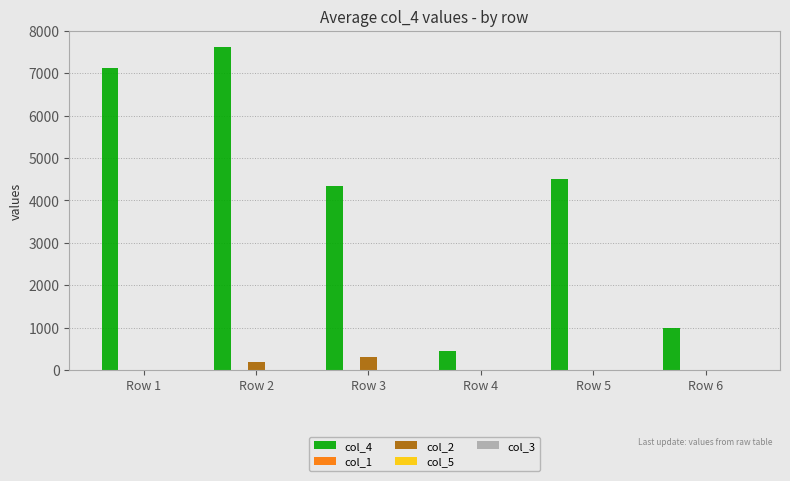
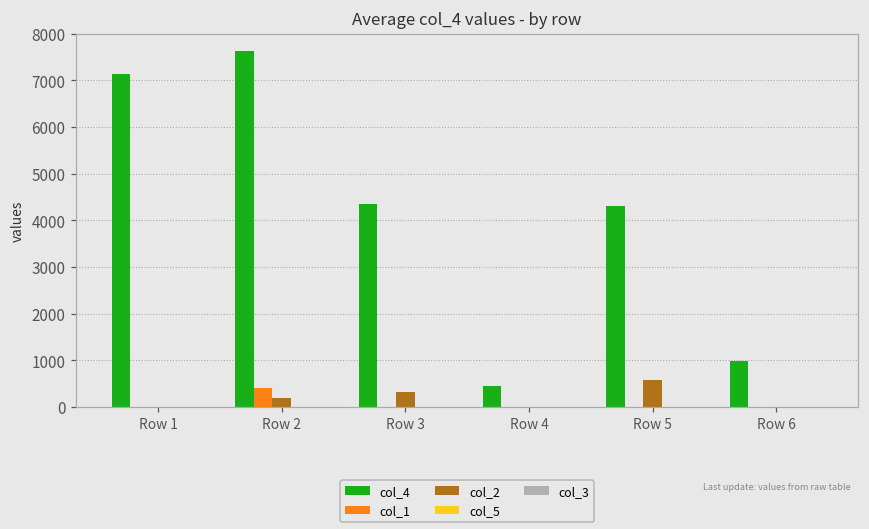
  {
    "col_4": {
      "Row 1": 7100,
      "Row 2": 7600,
      "Row 3": 4300,
      "Row 4": 400,
-     "Row 5": 4500,
+     "Row 5": 4300,
      "Row 6": 1000
    },
    "col_1": {
-     "Row 2": 0
+     "Row 2": 400
    },
    "col_2": {
      "Row 2": 200,
      "Row 3": 300,
-     "Row 5": 0
+     "Row 5": 600
    },
    "col_5": {
      "Row 1": 0,
      "Row 2": 0,
      "Row 3": 0,
      "Row 4": 0,
      "Row 5": 0,
      "Row 6": 0
    }
  }
